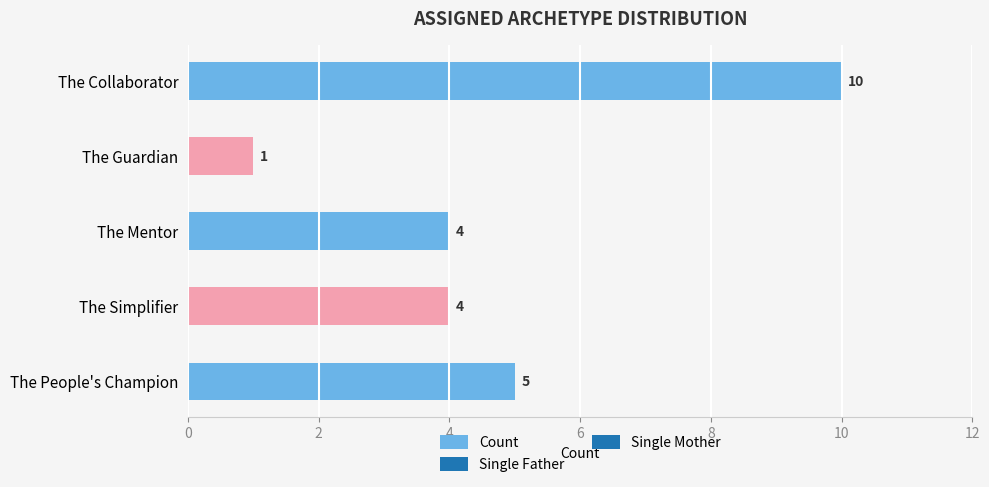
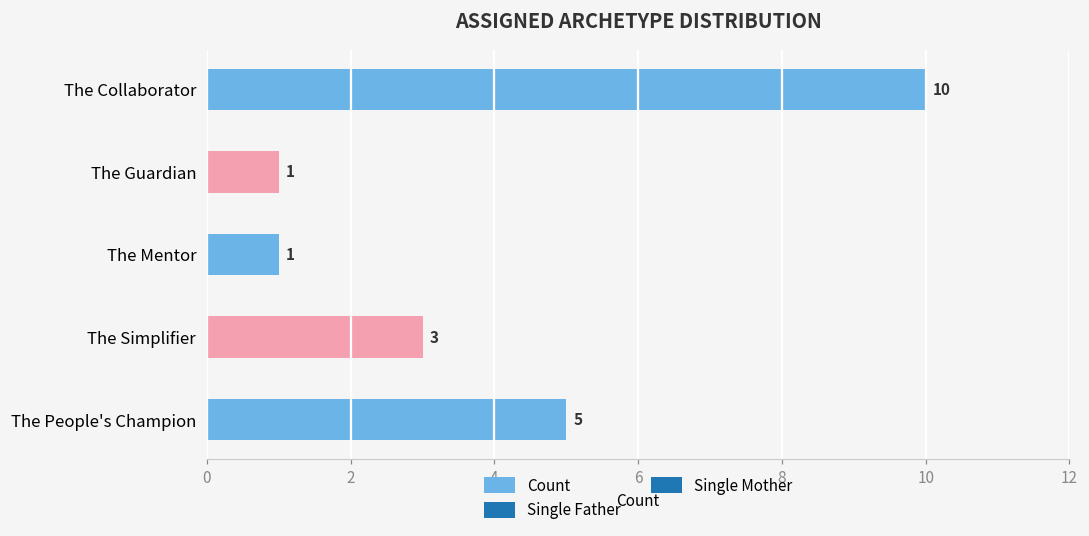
  {
    "The Collaborator": 10,
    "The Guardian": 1,
-   "The Mentor": 4,
-   "The Simplifier": 4,
+   "The Mentor": 1,
+   "The Simplifier": 3,
    "The People's Champion": 5
  }
